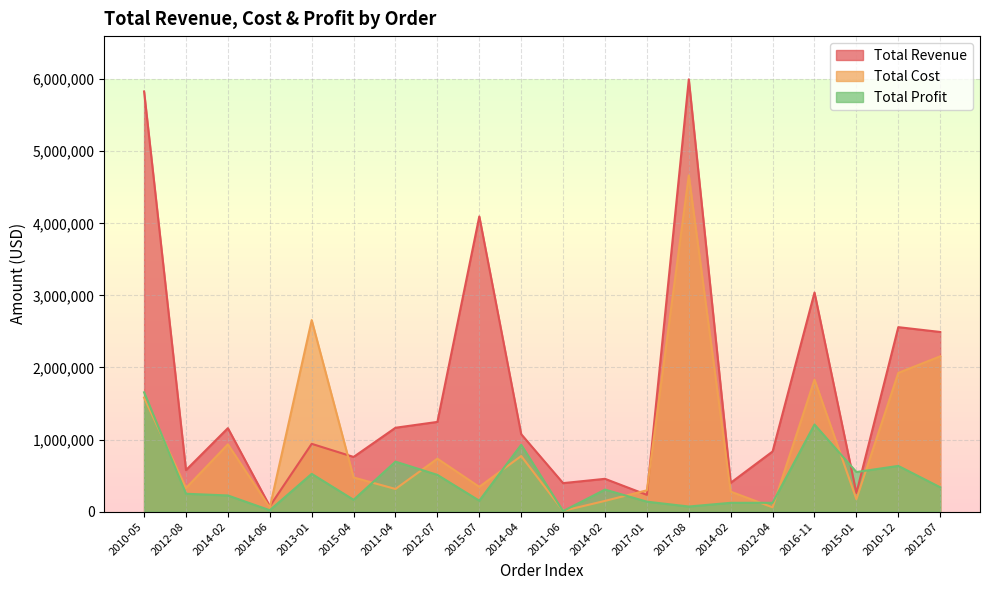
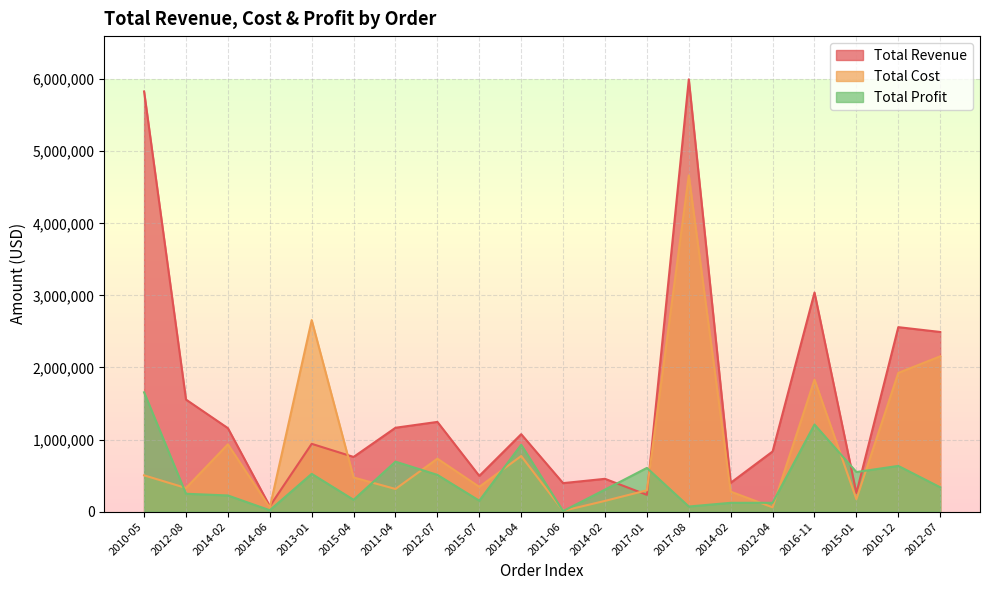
  {
    "Total Revenue": {
      "2010-05": "5,800,000",
-     "2012-08": "600,000",
+     "2012-08": "1,600,000",
      "2013-01": "900,000",
      "2015-04": "800,000",
      "2011-04": "1,200,000",
-     "2015-07": "4,100,000",
+     "2015-07": "500,000",
      "2014-04": "1,100,000",
      "2011-06": "400,000",
      "2017-01": "200,000",
      "2017-08": "6,000,000",
      "2012-04": "800,000",
      "2016-11": "3,000,000",
      "2015-01": "300,000",
      "2010-12": "2,600,000"
    },
    "Total Cost": {
-     "2010-05": "1,600,000",
+     "2010-05": "500,000",
      "2012-08": "300,000",
      "2013-01": "2,700,000",
      "2015-04": "500,000",
      "2011-04": "300,000",
      "2015-07": "300,000",
      "2014-04": "800,000",
      "2017-01": "300,000",
      "2017-08": "4,700,000",
      "2012-04": "100,000",
      "2016-11": "1,800,000",
      "2015-01": "200,000",
      "2010-12": "1,900,000"
    },
    "Total Profit": {
      "2010-05": "1,700,000",
      "2012-08": "200,000",
      "2014-06": "0",
      "2013-01": "500,000",
      "2015-04": "200,000",
      "2011-04": "700,000",
      "2015-07": "200,000",
      "2014-04": "900,000",
-     "2017-01": "100,000",
+     "2017-01": "600,000",
      "2017-08": "100,000",
      "2012-04": "100,000",
      "2016-11": "1,200,000",
      "2015-01": "500,000",
      "2010-12": "600,000"
    }
  }
